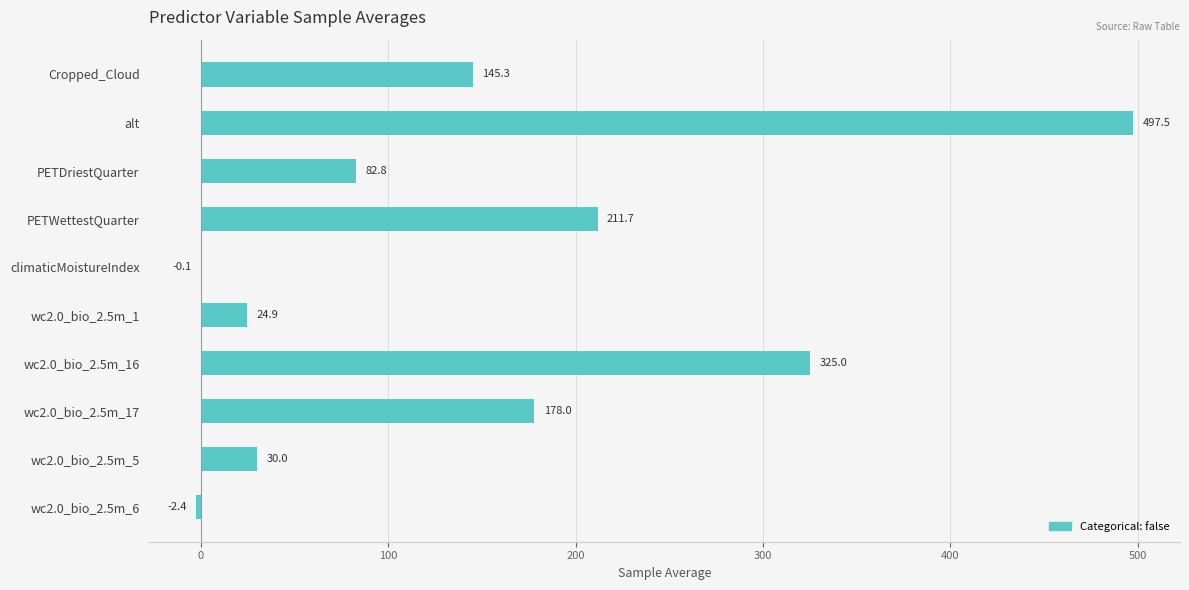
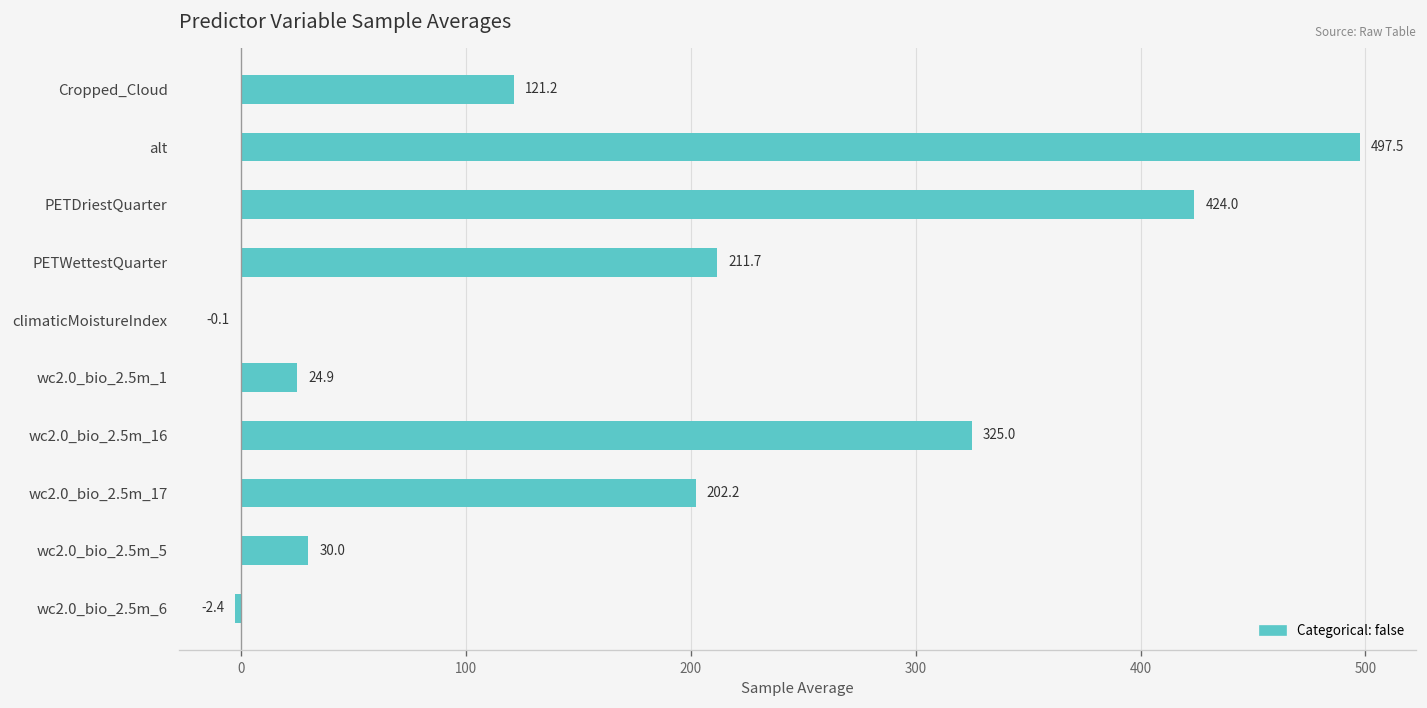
  {
-   "Cropped_Cloud": 145.3,
+   "Cropped_Cloud": 121.2,
    "alt": 497.5,
-   "PETDriestQuarter": 82.8,
+   "PETDriestQuarter": 424.0,
    "PETWettestQuarter": 211.7,
    "climaticMoistureIndex": -0.1,
    "wc2.0_bio_2.5m_1": 24.9,
    "wc2.0_bio_2.5m_16": 325.0,
-   "wc2.0_bio_2.5m_17": 178.0,
+   "wc2.0_bio_2.5m_17": 202.2,
    "wc2.0_bio_2.5m_5": 30.0,
    "wc2.0_bio_2.5m_6": -2.4
  }
